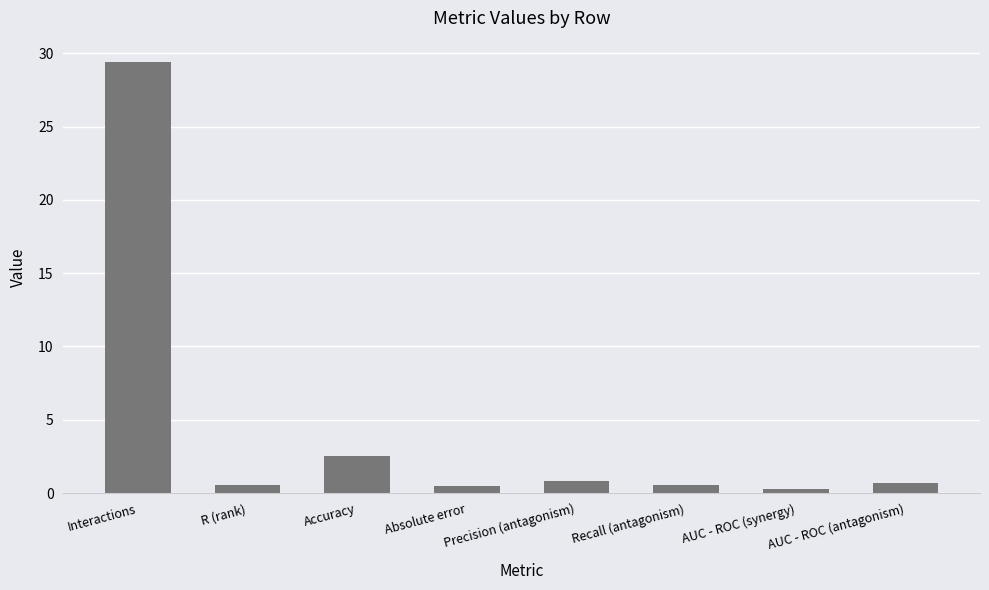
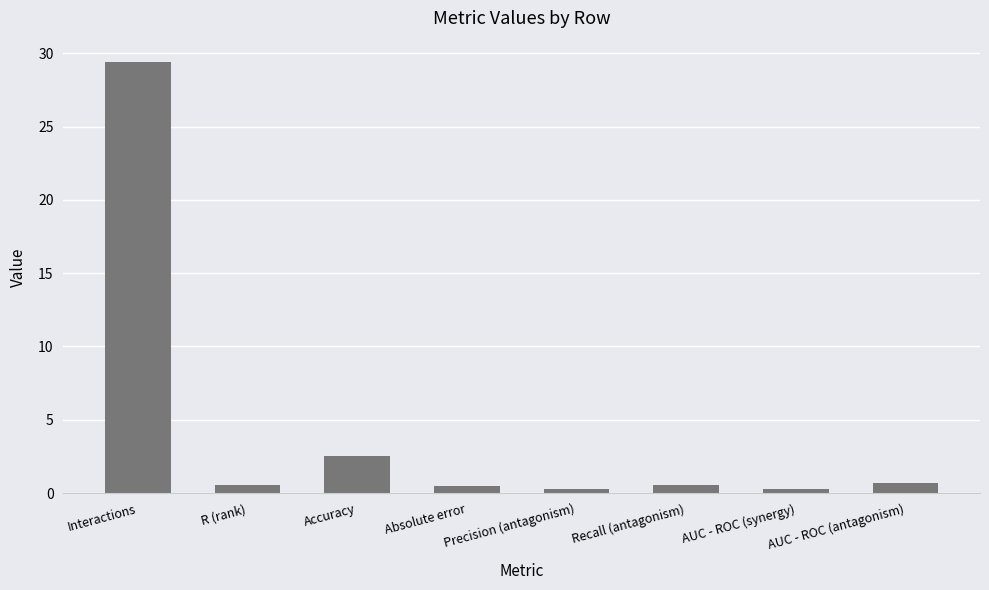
  {
    "Interactions": 29.4,
    "R (rank)": 0.6,
    "Accuracy": 2.5,
    "Absolute error": 0.5,
-   "Precision (antagonism)": 0.8,
+   "Precision (antagonism)": 0.3,
    "Recall (antagonism)": 0.5,
    "AUC - ROC (synergy)": 0.3,
    "AUC - ROC (antagonism)": 0.7
  }
